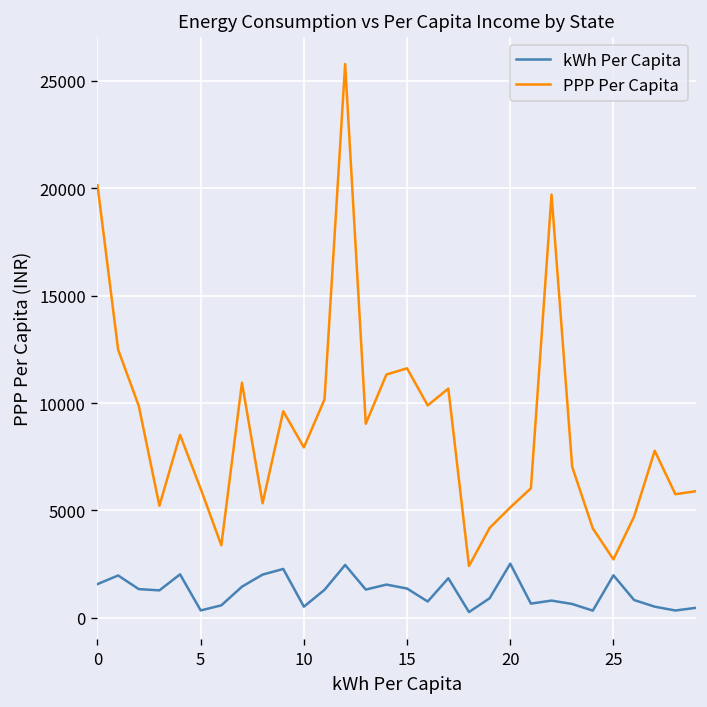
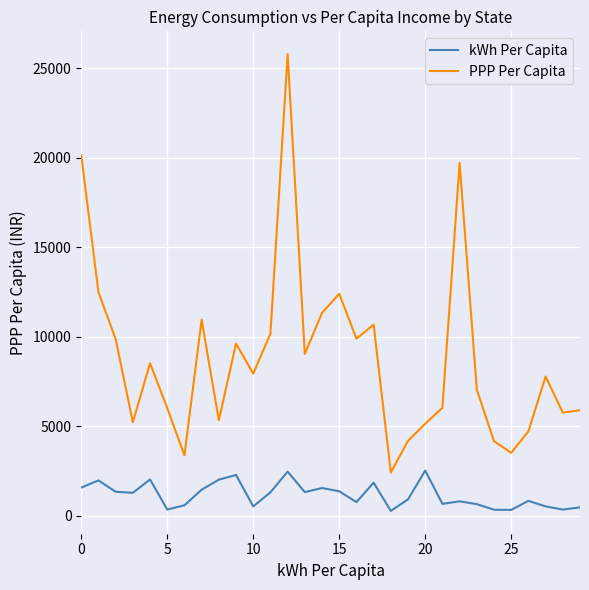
  {
    "kWh Per Capita": {
      "0": 1600,
      "5": 300,
      "10": 500,
      "15": 1400,
      "20": 2500,
-     "25": 2000
+     "25": 300
    },
    "PPP Per Capita": {
      "0": 20100,
      "5": 6000,
      "10": 7900,
-     "15": 11600,
+     "15": 12400,
      "20": 5100,
-     "25": 2700
+     "25": 3500
    }
  }
